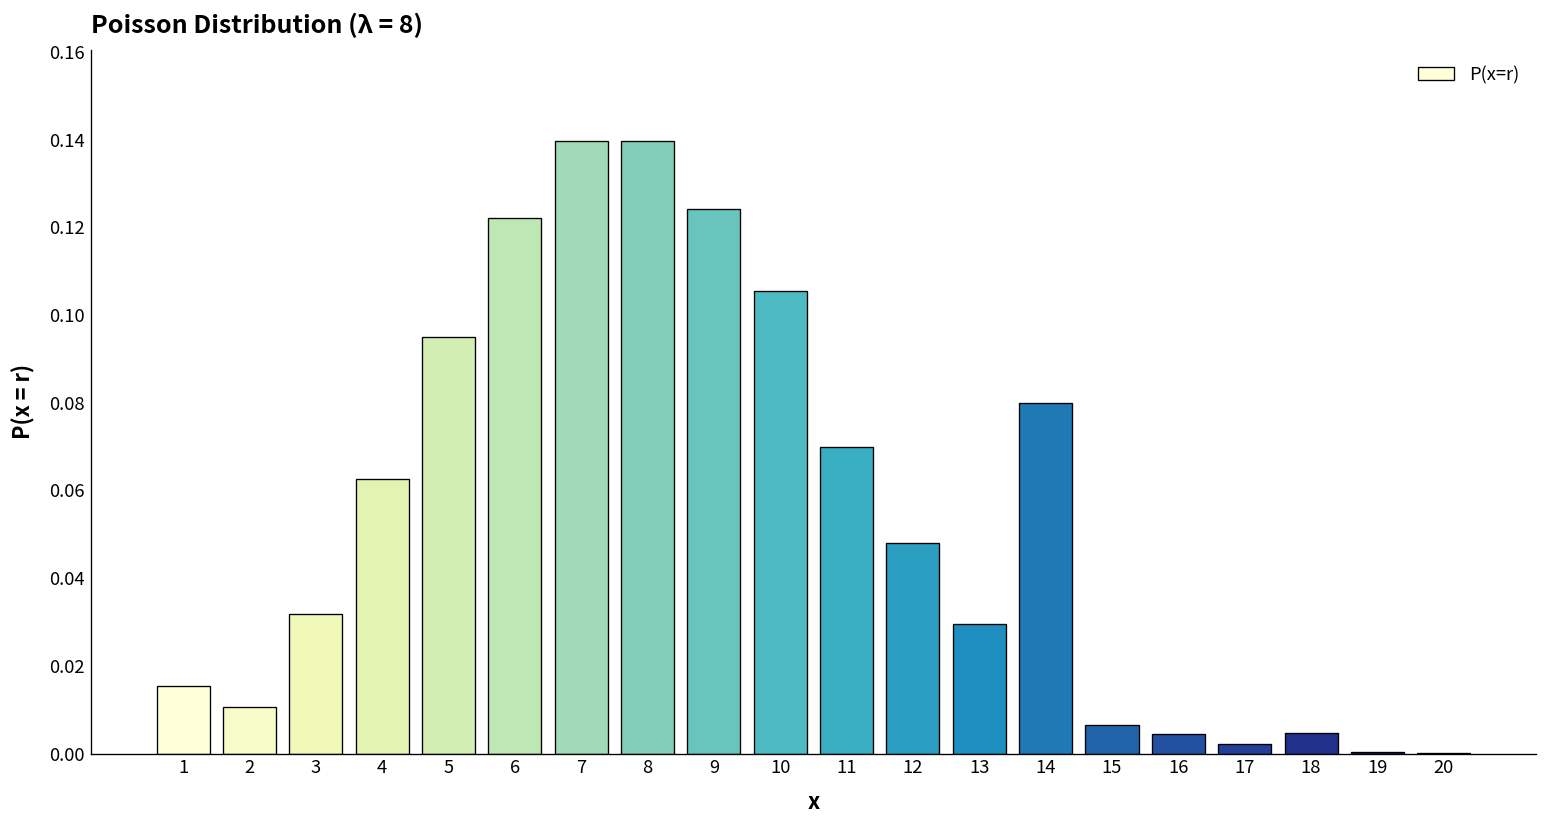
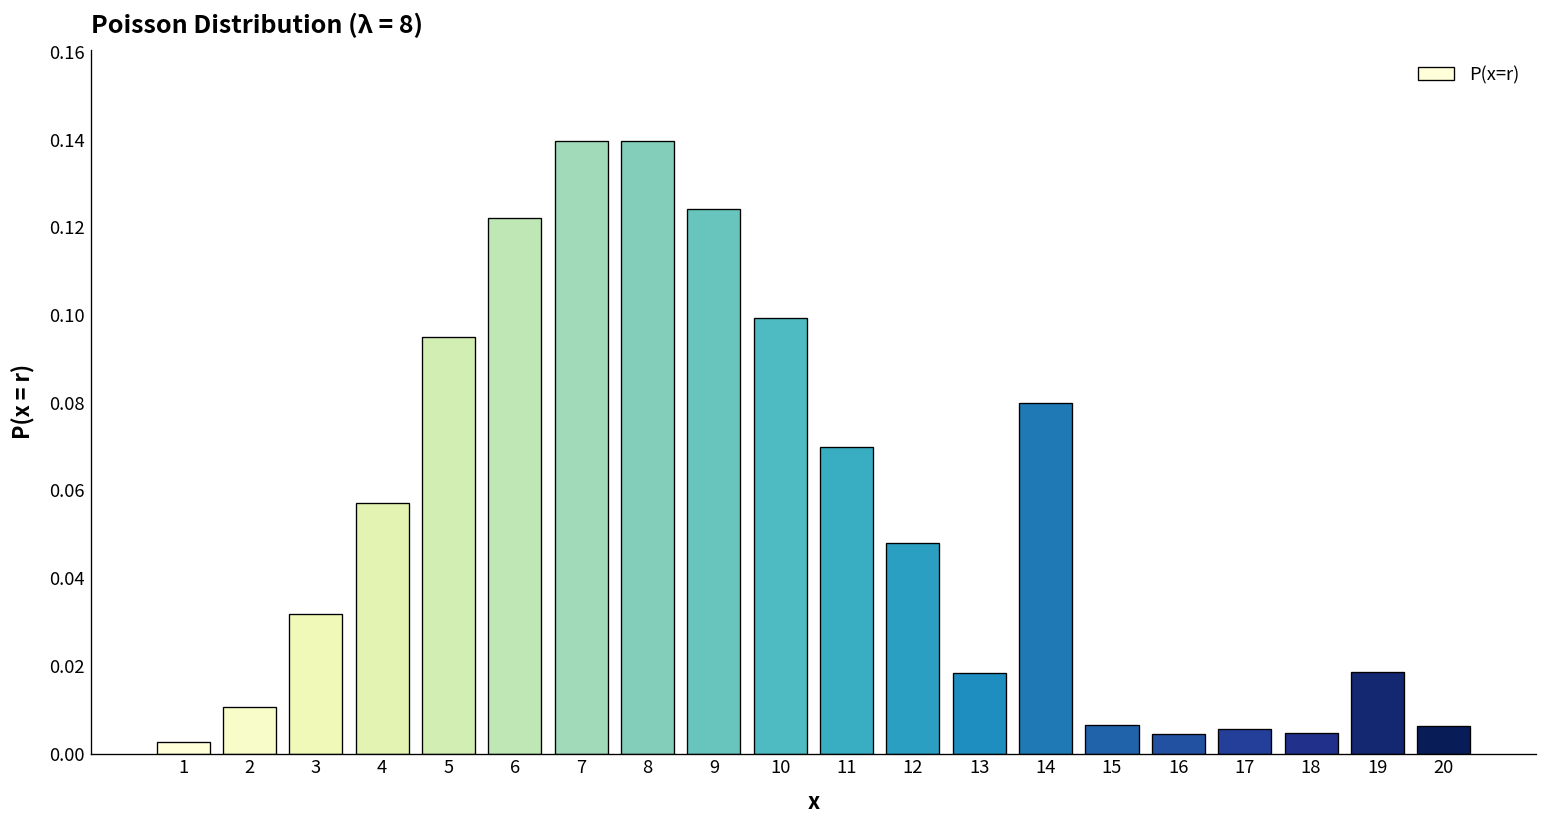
  {
-   "1": 0.015,
+   "1": 0.003,
    "2": 0.011,
    "3": 0.032,
-   "4": 0.063,
+   "4": 0.057,
    "5": 0.095,
    "6": 0.122,
    "7": 0.140,
    "8": 0.140,
    "9": 0.124,
-   "10": 0.106,
+   "10": 0.099,
    "11": 0.070,
    "12": 0.048,
-   "13": 0.030,
+   "13": 0.018,
    "14": 0.080,
    "15": 0.007,
    "16": 0.005,
-   "17": 0.002,
+   "17": 0.006,
    "18": 0.005,
-   "19": 0.000,
-   "20": 0.000
+   "19": 0.019,
+   "20": 0.006
  }
